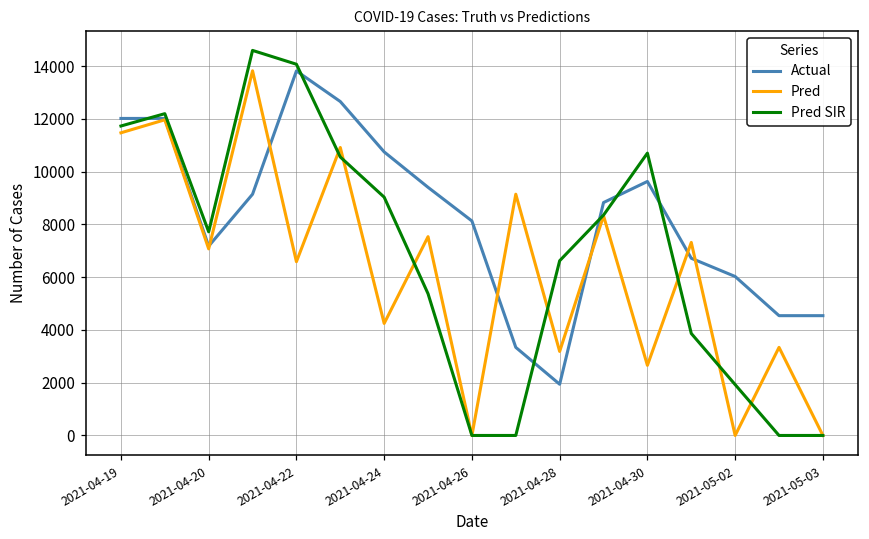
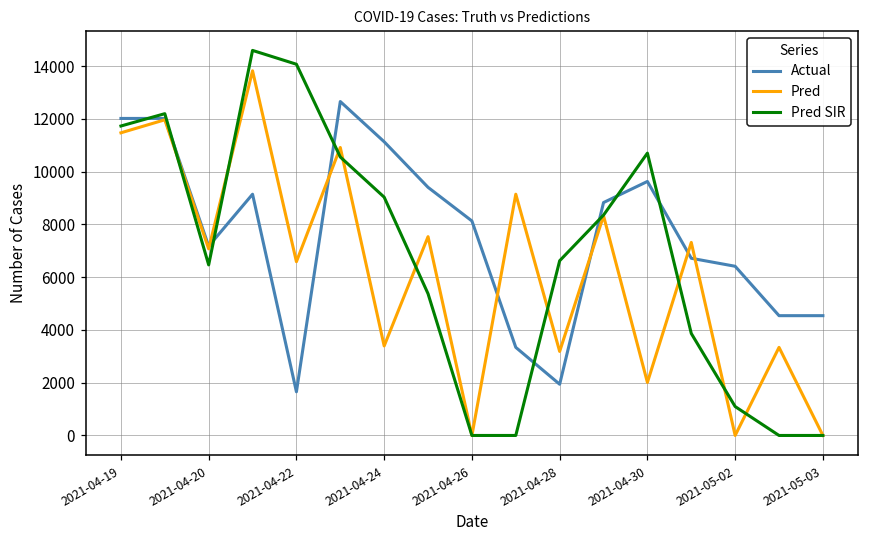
  {
    "Actual": {
-     "2021-04-22": 13800,
-     "2021-04-24": 10800,
+     "2021-04-22": 1700,
+     "2021-04-24": 11100,
      "2021-04-26": 8100,
      "2021-04-28": 1900,
      "2021-04-30": 9600,
-     "2021-05-02": 6000
+     "2021-05-02": 6400
    },
    "Pred": {
      "2021-04-22": 6600,
-     "2021-04-24": 4200,
+     "2021-04-24": 3400,
      "2021-04-28": 3200,
-     "2021-04-30": 2700,
+     "2021-04-30": 2000,
      "2021-05-02": 0
    },
    "Pred SIR": {
-     "2021-04-20": 7700,
+     "2021-04-20": 6500,
      "2021-04-22": 14100,
      "2021-04-24": 9000,
      "2021-04-28": 6600,
      "2021-04-30": 10700,
-     "2021-05-02": 1900
+     "2021-05-02": 1100
    }
  }
